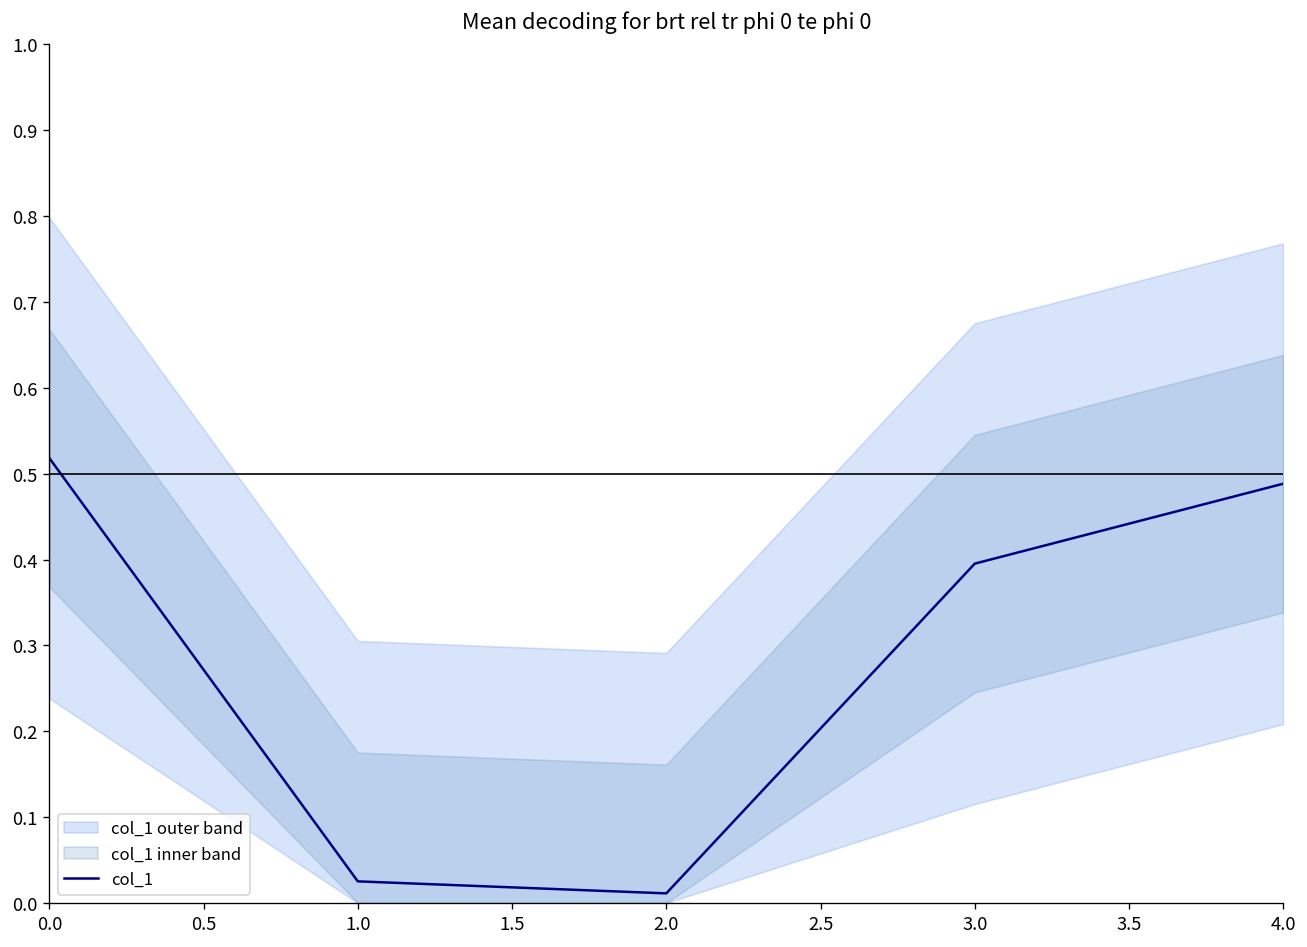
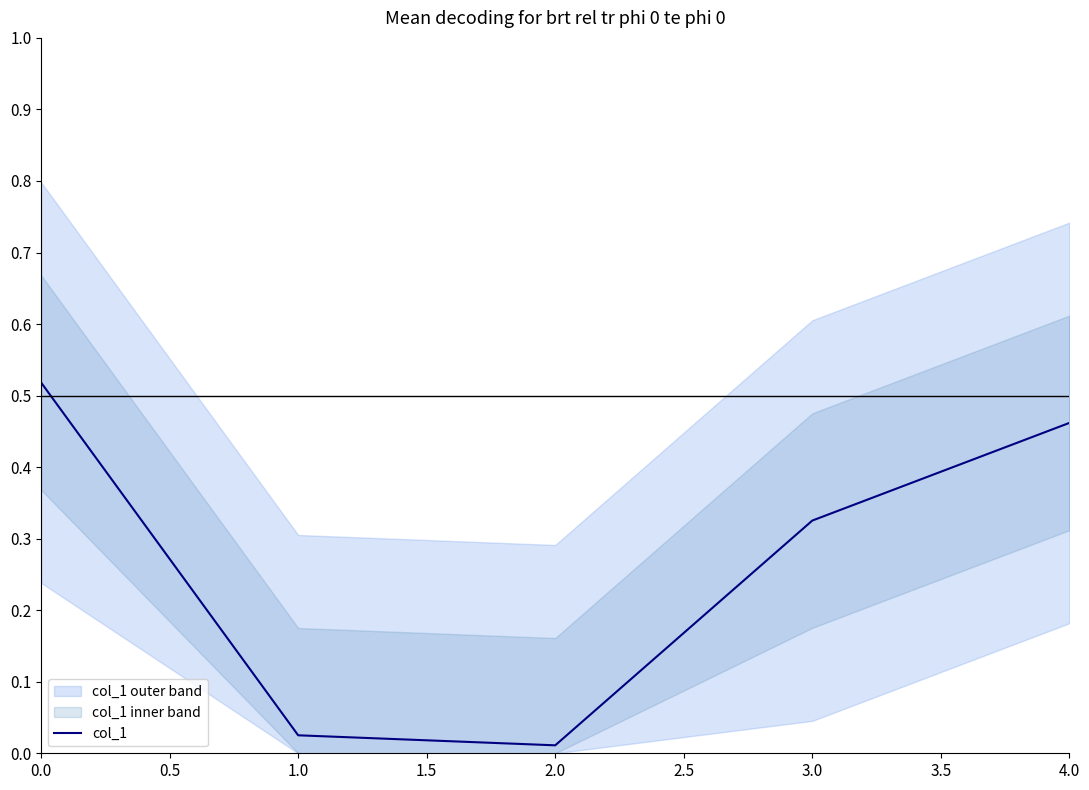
  {
    "col_1": {
      "0.0": 0.52,
      "1.0": 0.03,
      "2.0": 0.01,
-     "3.0": 0.40,
-     "4.0": 0.49
+     "3.0": 0.33,
+     "4.0": 0.46
    }
  }
